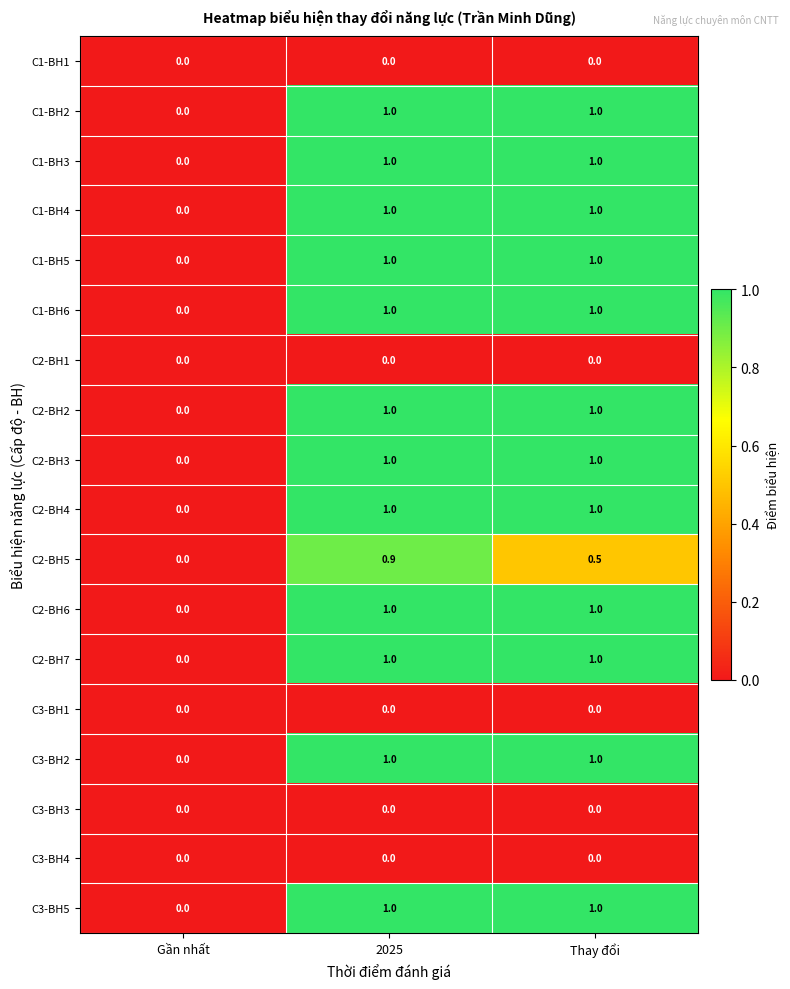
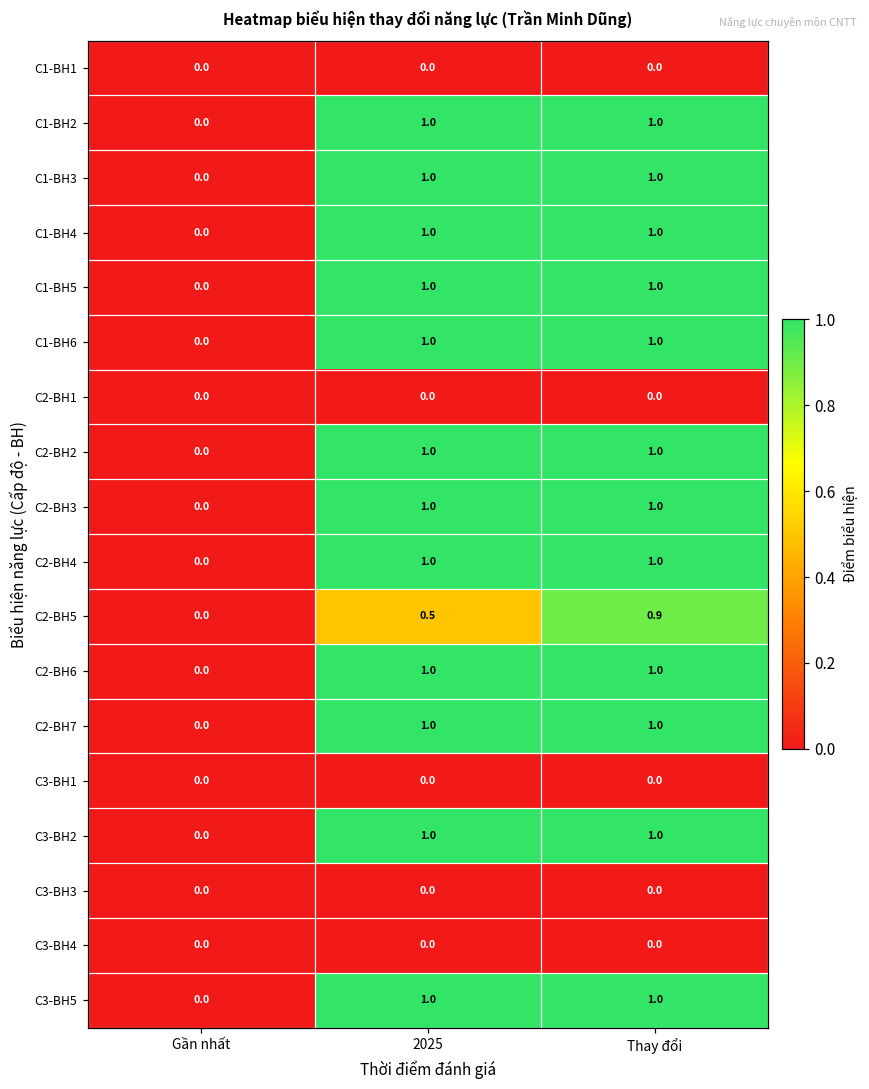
  {
    "C1-BH1": {
      "Gần nhất": 0.0,
      "2025": 0.0,
      "Thay đổi": 0.0
    },
    "C1-BH2": {
      "Gần nhất": 0.0,
      "2025": 1.0,
      "Thay đổi": 1.0
    },
    "C1-BH3": {
      "Gần nhất": 0.0,
      "2025": 1.0,
      "Thay đổi": 1.0
    },
    "C1-BH4": {
      "Gần nhất": 0.0,
      "2025": 1.0,
      "Thay đổi": 1.0
    },
    "C1-BH5": {
      "Gần nhất": 0.0,
      "2025": 1.0,
      "Thay đổi": 1.0
    },
    "C1-BH6": {
      "Gần nhất": 0.0,
      "2025": 1.0,
      "Thay đổi": 1.0
    },
    "C2-BH1": {
      "Gần nhất": 0.0,
      "2025": 0.0,
      "Thay đổi": 0.0
    },
    "C2-BH2": {
      "Gần nhất": 0.0,
      "2025": 1.0,
      "Thay đổi": 1.0
    },
    "C2-BH3": {
      "Gần nhất": 0.0,
      "2025": 1.0,
      "Thay đổi": 1.0
    },
    "C2-BH4": {
      "Gần nhất": 0.0,
      "2025": 1.0,
      "Thay đổi": 1.0
    },
    "C2-BH5": {
      "Gần nhất": 0.0,
-     "2025": 0.9,
-     "Thay đổi": 0.5
+     "2025": 0.5,
+     "Thay đổi": 0.9
    },
    "C2-BH6": {
      "Gần nhất": 0.0,
      "2025": 1.0,
      "Thay đổi": 1.0
    },
    "C2-BH7": {
      "Gần nhất": 0.0,
      "2025": 1.0,
      "Thay đổi": 1.0
    },
    "C3-BH1": {
      "Gần nhất": 0.0,
      "2025": 0.0,
      "Thay đổi": 0.0
    },
    "C3-BH2": {
      "Gần nhất": 0.0,
      "2025": 1.0,
      "Thay đổi": 1.0
    },
    "C3-BH3": {
      "Gần nhất": 0.0,
      "2025": 0.0,
      "Thay đổi": 0.0
    },
    "C3-BH4": {
      "Gần nhất": 0.0,
      "2025": 0.0,
      "Thay đổi": 0.0
    },
    "C3-BH5": {
      "Gần nhất": 0.0,
      "2025": 1.0,
      "Thay đổi": 1.0
    }
  }
